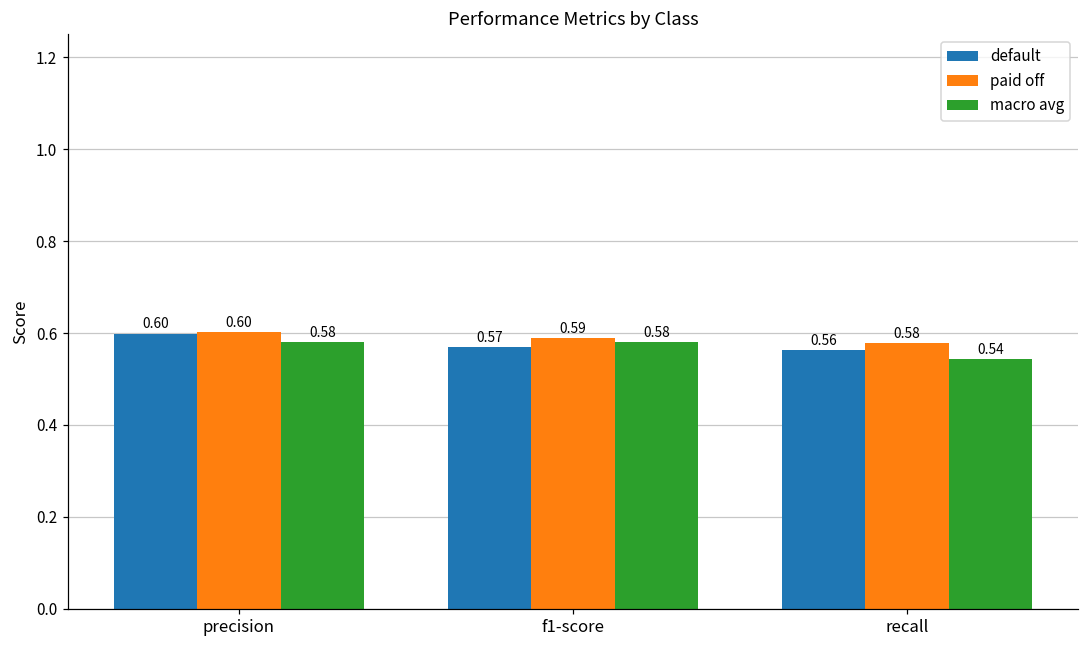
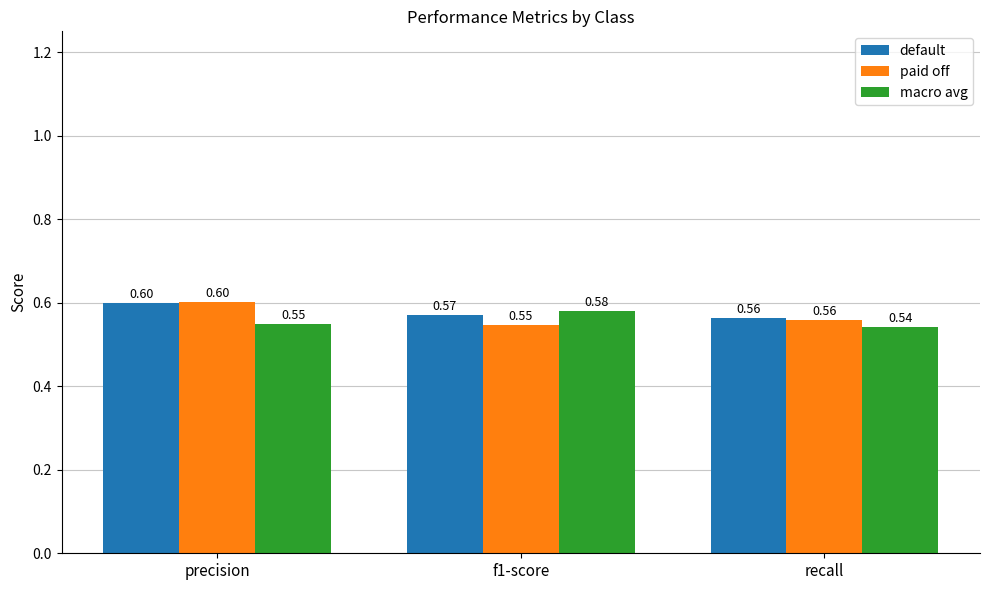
  {
    "default": {
      "precision": 0.60,
      "f1-score": 0.57,
      "recall": 0.56
    },
    "paid off": {
      "precision": 0.60,
-     "f1-score": 0.59,
-     "recall": 0.58
+     "f1-score": 0.55,
+     "recall": 0.56
    },
    "macro avg": {
-     "precision": 0.58,
+     "precision": 0.55,
      "f1-score": 0.58,
      "recall": 0.54
    }
  }
